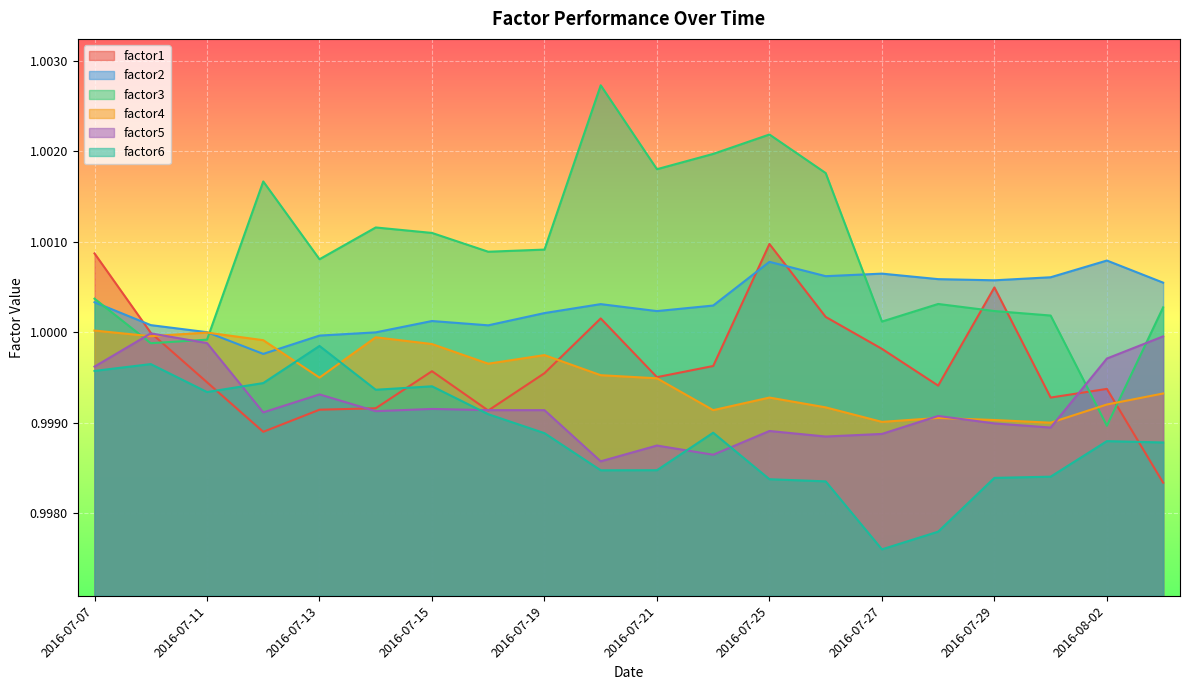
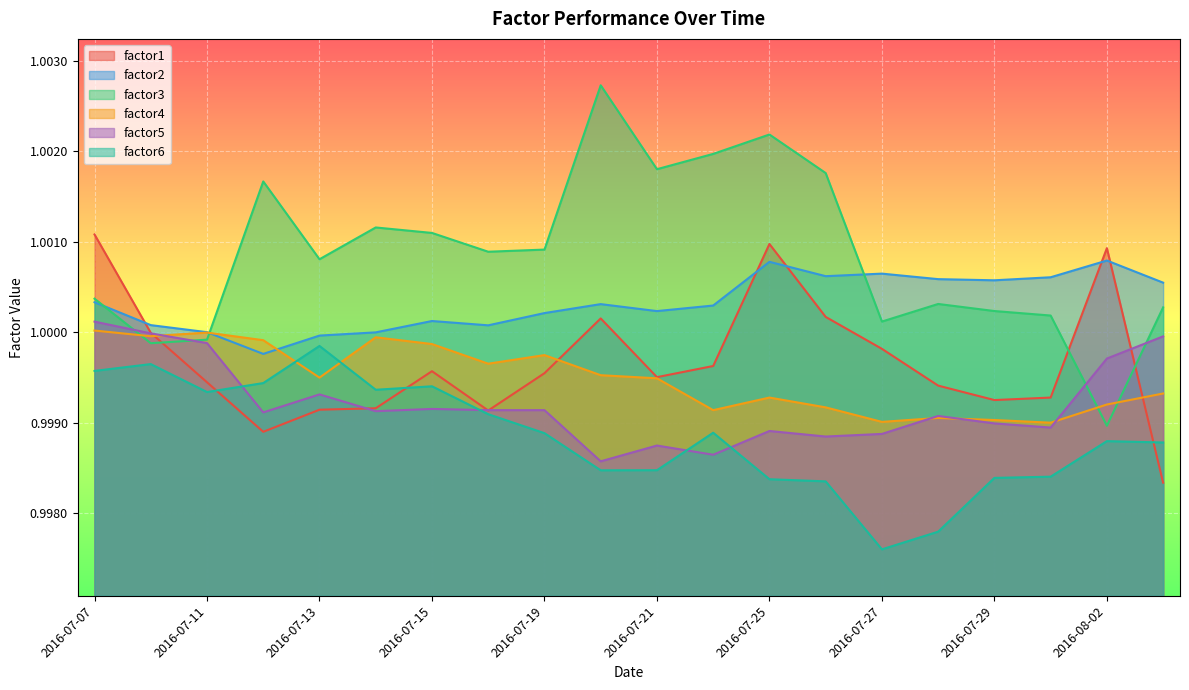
  {
    "factor1": {
-     "2016-07-07": 1.0009,
+     "2016-07-07": 1.0011,
      "2016-07-11": 0.9994,
      "2016-07-13": 0.9991,
      "2016-07-15": 0.9996,
      "2016-07-19": 0.9995,
      "2016-07-25": 1.0010,
      "2016-07-27": 0.9998,
-     "2016-07-29": 1.0005,
-     "2016-08-02": 0.9994
+     "2016-07-29": 0.9992,
+     "2016-08-02": 1.0009
    },
    "factor4": {
      "2016-07-07": 1.0000,
      "2016-07-13": 0.9995,
      "2016-07-15": 0.9999,
      "2016-07-19": 0.9997,
      "2016-07-25": 0.9993,
      "2016-07-27": 0.9990,
      "2016-07-29": 0.9990,
      "2016-08-02": 0.9992
    },
    "factor5": {
-     "2016-07-07": 0.9996,
+     "2016-07-07": 1.0001,
      "2016-07-11": 0.9999,
      "2016-07-13": 0.9993,
      "2016-07-15": 0.9992,
      "2016-07-19": 0.9991,
      "2016-07-21": 0.9987,
      "2016-07-25": 0.9989,
      "2016-07-27": 0.9989,
      "2016-07-29": 0.9990,
      "2016-08-02": 0.9997
    }
  }
